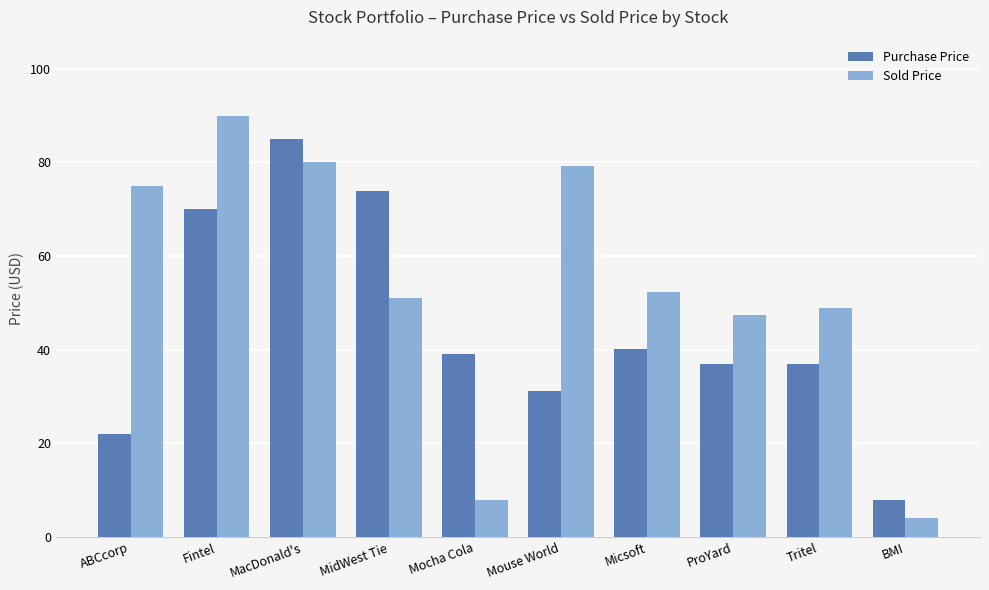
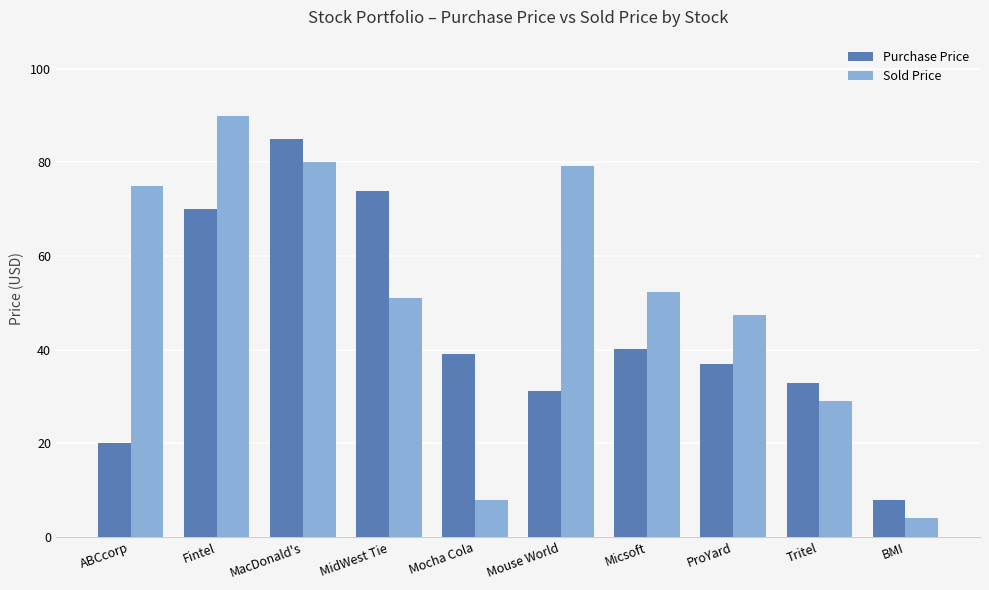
  {
    "Purchase Price": {
-     "ABCcorp": 22,
+     "ABCcorp": 20,
      "Fintel": 70,
      "MacDonald's": 85,
      "MidWest Tie": 74,
      "Mocha Cola": 39,
      "Mouse World": 31,
      "Micsoft": 40,
      "ProYard": 37,
-     "Tritel": 37,
+     "Tritel": 33,
      "BMI": 8
    },
    "Sold Price": {
      "ABCcorp": 75,
      "Fintel": 90,
      "MacDonald's": 80,
      "MidWest Tie": 51,
      "Mocha Cola": 8,
      "Mouse World": 79,
      "Micsoft": 52,
      "ProYard": 47,
-     "Tritel": 49,
+     "Tritel": 29,
      "BMI": 4
    }
  }
